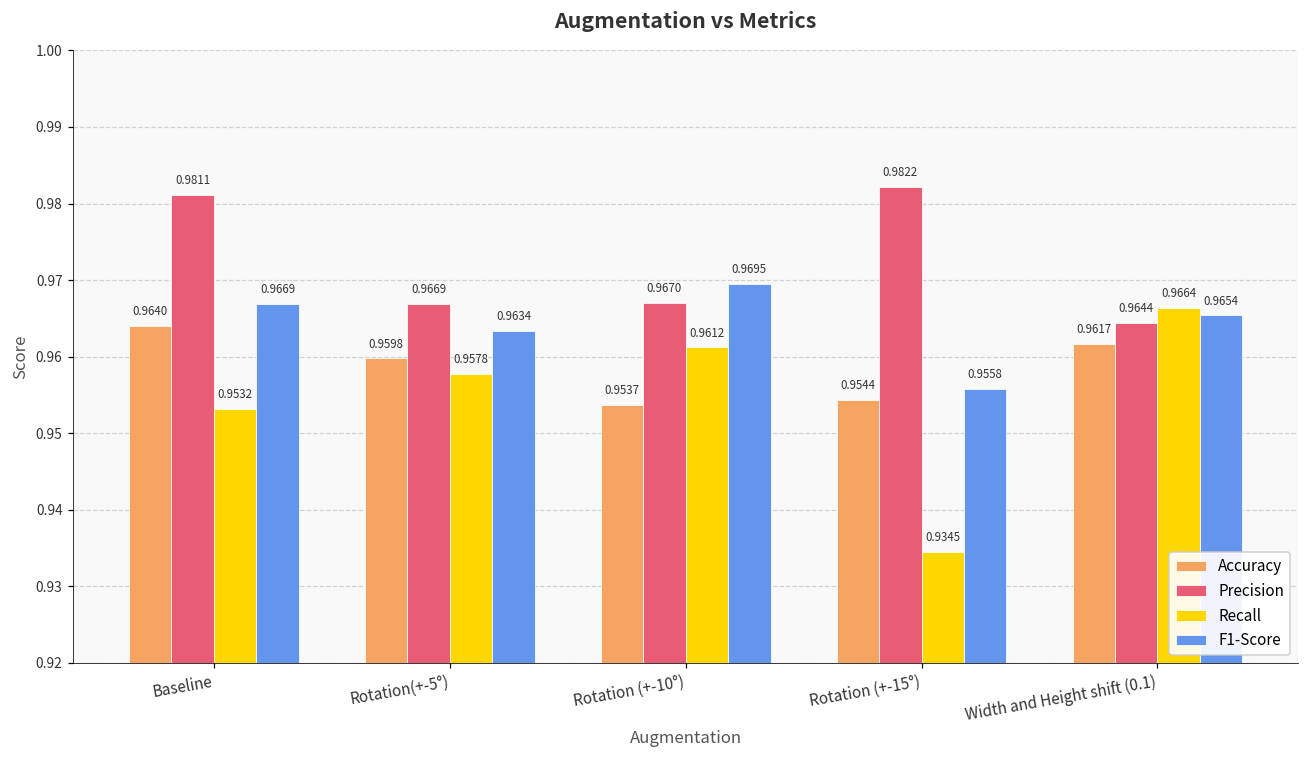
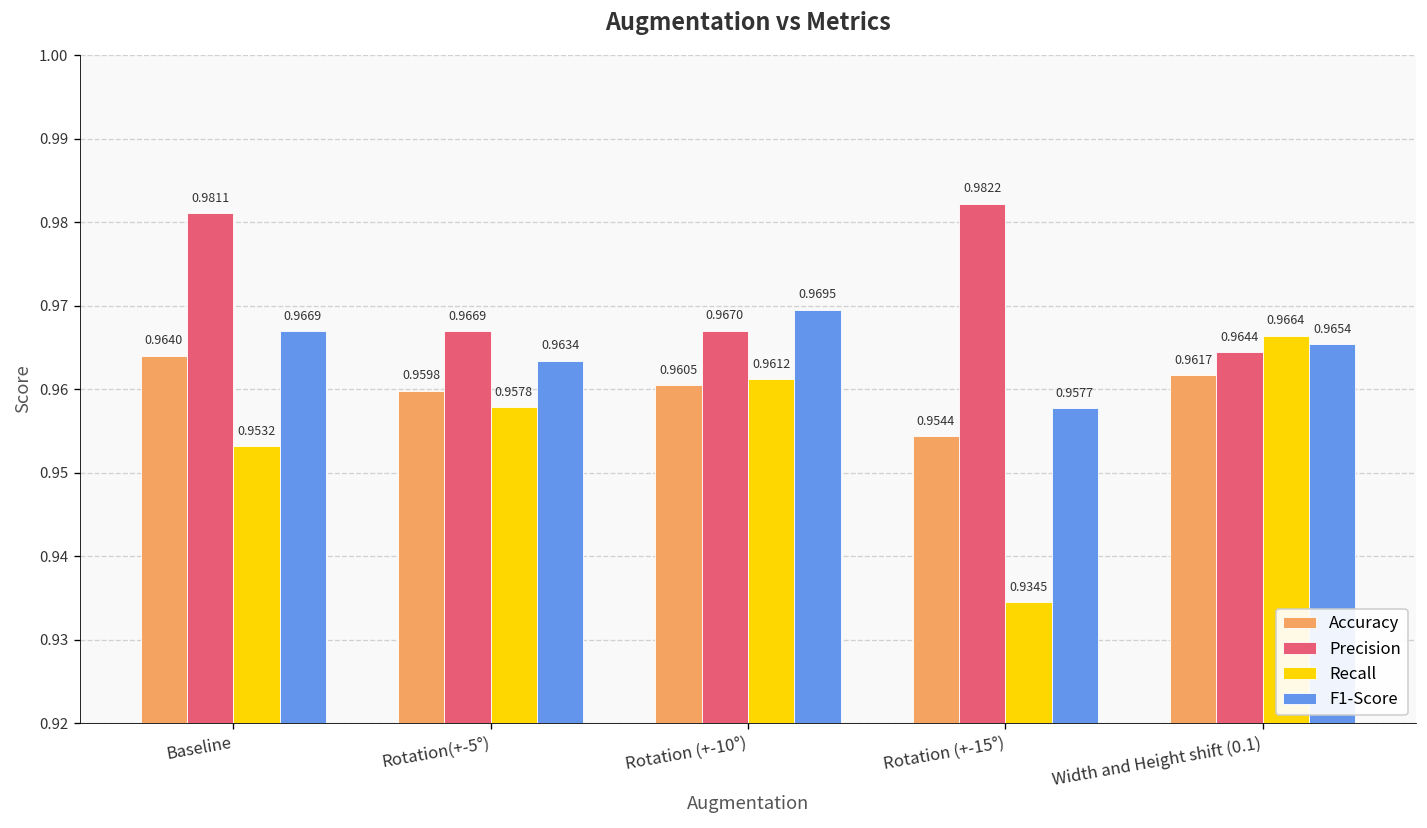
  {
    "Accuracy": {
      "Baseline": 0.9640,
      "Rotation(+-5°)": 0.9598,
-     "Rotation (+-10°)": 0.9537,
+     "Rotation (+-10°)": 0.9605,
      "Rotation (+-15°)": 0.9544,
      "Width and Height shift (0.1)": 0.9617
    },
    "Precision": {
      "Baseline": 0.9811,
      "Rotation(+-5°)": 0.9669,
      "Rotation (+-10°)": 0.9670,
      "Rotation (+-15°)": 0.9822,
      "Width and Height shift (0.1)": 0.9644
    },
    "Recall": {
      "Baseline": 0.9532,
      "Rotation(+-5°)": 0.9578,
      "Rotation (+-10°)": 0.9612,
      "Rotation (+-15°)": 0.9345,
      "Width and Height shift (0.1)": 0.9664
    },
    "F1-Score": {
      "Baseline": 0.9669,
      "Rotation(+-5°)": 0.9634,
      "Rotation (+-10°)": 0.9695,
-     "Rotation (+-15°)": 0.9558,
+     "Rotation (+-15°)": 0.9577,
      "Width and Height shift (0.1)": 0.9654
    }
  }
